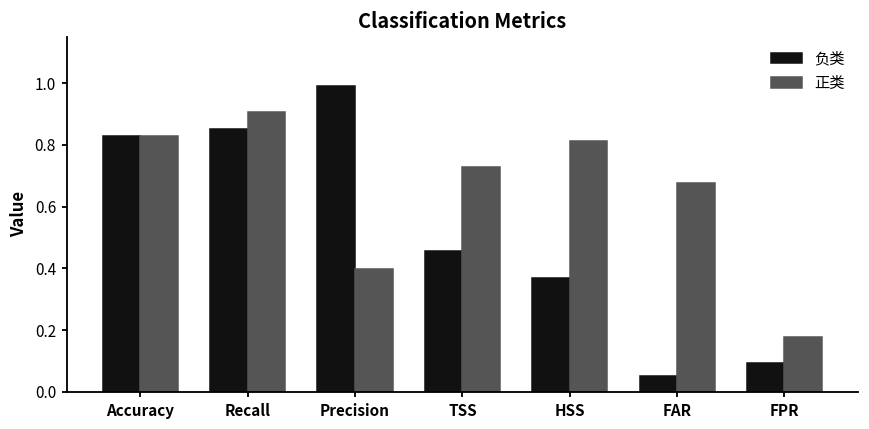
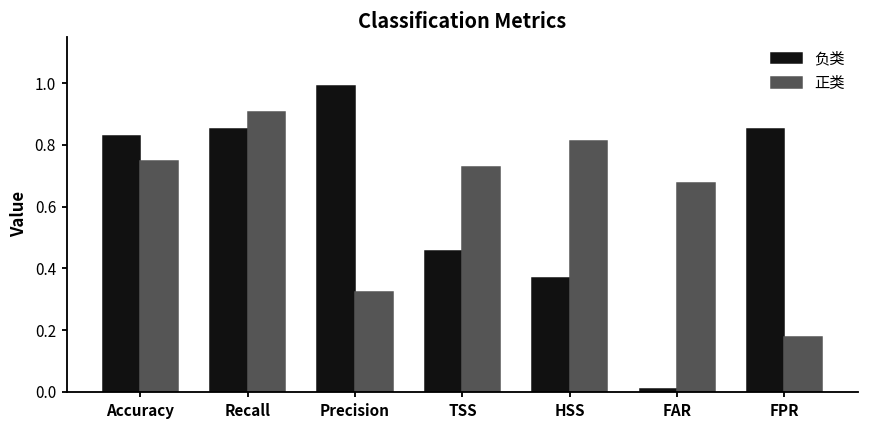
  {
    "负类": {
      "Accuracy": 0.83,
      "Recall": 0.85,
      "Precision": 0.99,
      "TSS": 0.46,
      "HSS": 0.37,
-     "FAR": 0.05,
-     "FPR": 0.09
+     "FAR": 0.01,
+     "FPR": 0.85
    },
    "正类": {
-     "Accuracy": 0.83,
+     "Accuracy": 0.75,
      "Recall": 0.91,
-     "Precision": 0.40,
+     "Precision": 0.32,
      "TSS": 0.73,
      "HSS": 0.81,
      "FAR": 0.68,
      "FPR": 0.18
    }
  }
